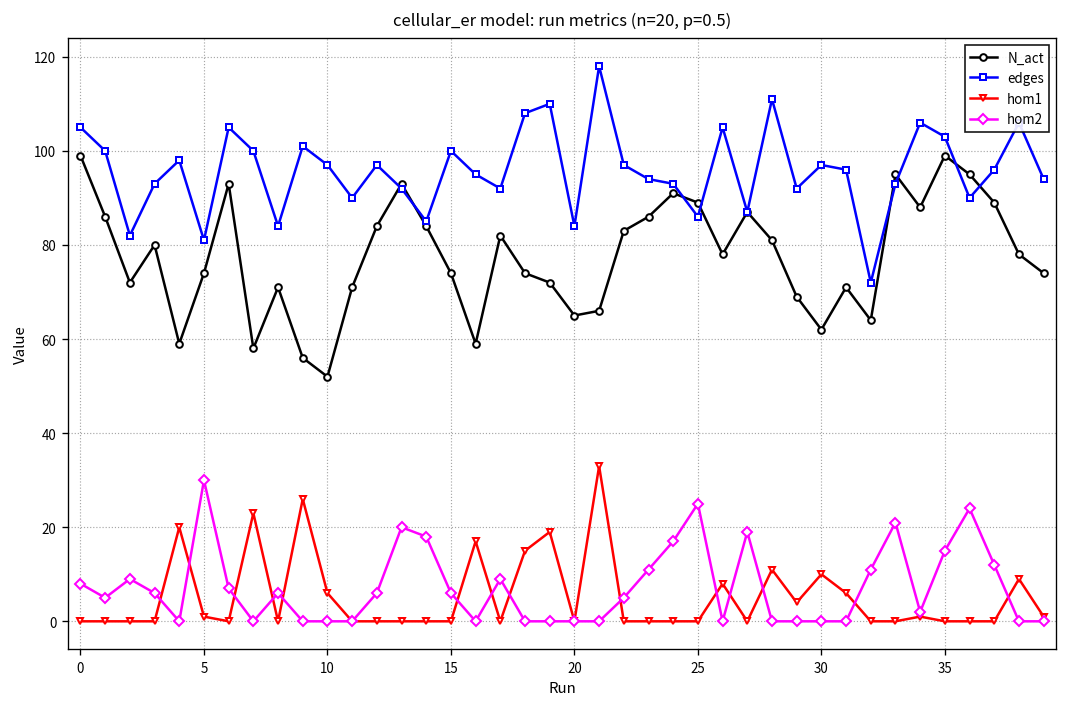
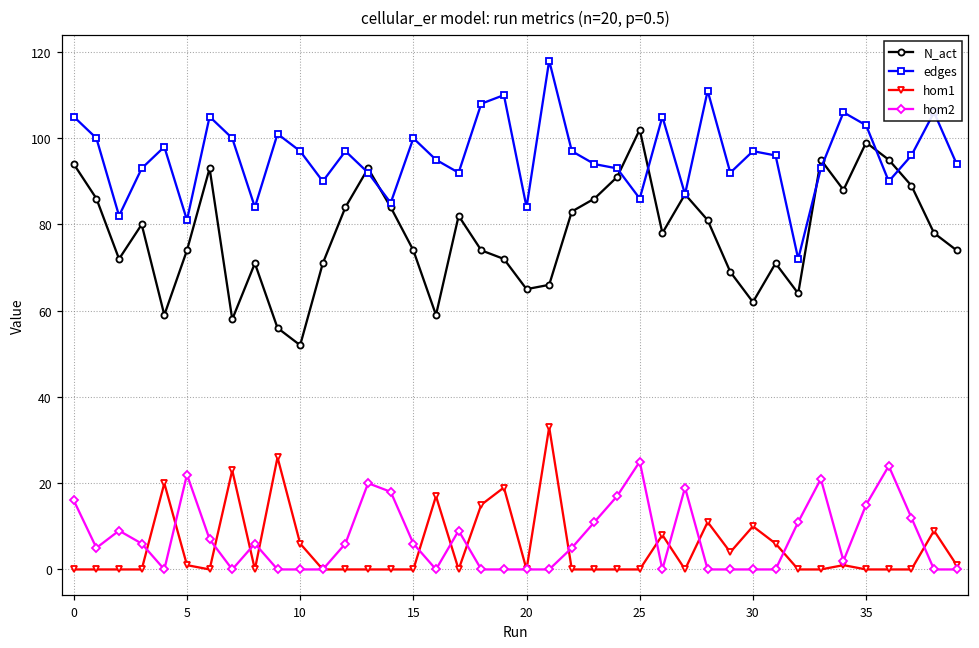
  {
    "N_act": {
-     "0": 99,
+     "0": 94,
      "5": 74,
      "10": 52,
      "15": 74,
      "20": 65,
-     "25": 89,
+     "25": 102,
      "30": 62,
      "35": 99
    },
    "edges": {
      "0": 105,
      "5": 81,
      "10": 97,
      "15": 100,
      "20": 84,
      "25": 86,
      "30": 97,
      "35": 103
    },
    "hom1": {
      "0": 0,
      "5": 1,
      "10": 6,
      "15": 0,
      "25": 0,
      "30": 10,
      "35": 0
    },
    "hom2": {
-     "0": 8,
-     "5": 30,
+     "0": 16,
+     "5": 22,
      "10": 0,
      "15": 6,
      "25": 25,
      "30": 0,
      "35": 15
    }
  }
